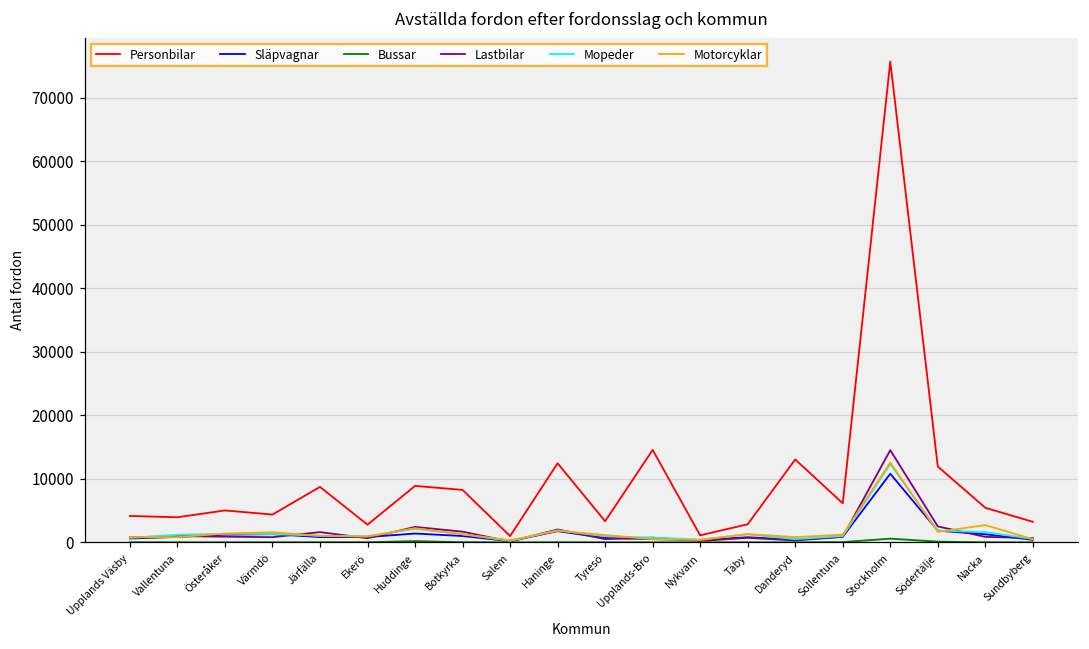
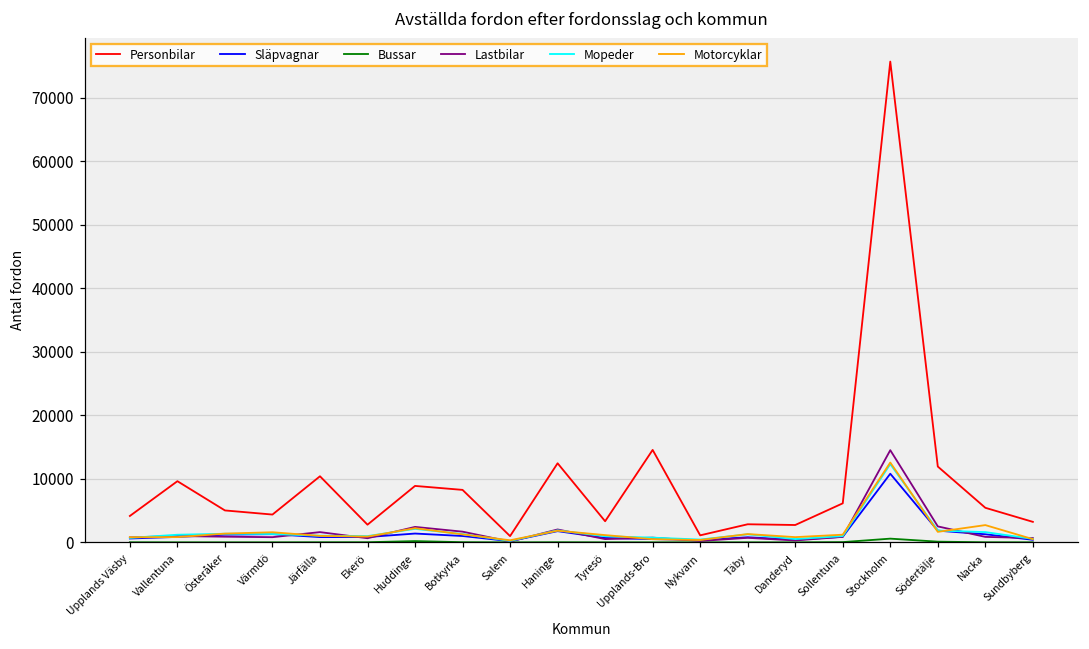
  {
    "Personbilar": {
      "Upplands Väsby": 4000,
-     "Vallentuna": 4000,
+     "Vallentuna": 10000,
      "Österåker": 5000,
      "Värmdö": 4000,
-     "Järfälla": 9000,
+     "Järfälla": 10000,
      "Ekerö": 3000,
      "Huddinge": 9000,
      "Botkyrka": 8000,
      "Salem": 1000,
      "Haninge": 12000,
      "Tyresö": 3000,
      "Upplands-Bro": 15000,
      "Nykvarn": 1000,
      "Täby": 3000,
-     "Danderyd": 13000,
+     "Danderyd": 3000,
      "Sollentuna": 6000,
      "Stockholm": 76000,
      "Södertälje": 12000,
      "Nacka": 5000,
      "Sundbyberg": 3000
    },
    "Släpvagnar": {
      "Huddinge": 1000,
      "Stockholm": 11000
    },
    "Bussar": {
      "Upplands Väsby": 0,
      "Vallentuna": 0,
      "Österåker": 0,
      "Värmdö": 0,
      "Järfälla": 0,
      "Ekerö": 0,
      "Huddinge": 0,
      "Botkyrka": 0,
      "Haninge": 0,
      "Tyresö": 0,
      "Upplands-Bro": 0,
      "Täby": 0,
      "Sollentuna": 0,
      "Stockholm": 1000,
      "Södertälje": 0,
      "Nacka": 0
    },
    "Lastbilar": {
      "Värmdö": 1000,
      "Järfälla": 2000,
      "Stockholm": 15000,
      "Södertälje": 3000
    },
    "Motorcyklar": {
      "Nacka": 3000
    }
  }
